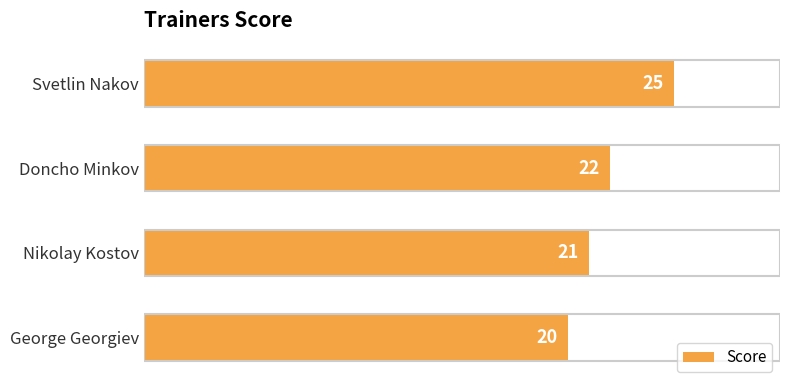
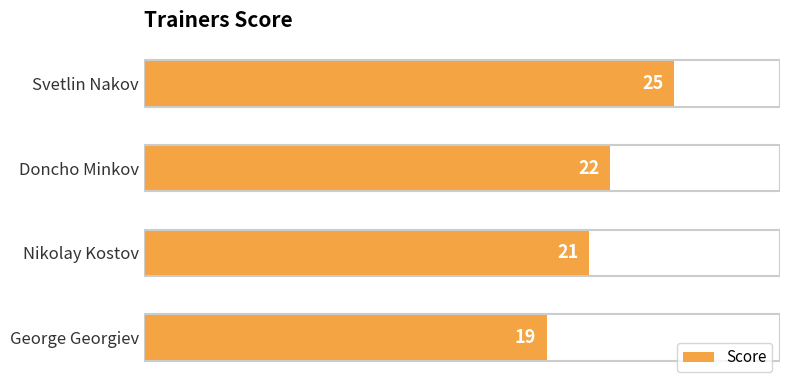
  {
    "Svetlin Nakov": 25,
    "Doncho Minkov": 22,
    "Nikolay Kostov": 21,
-   "George Georgiev": 20
+   "George Georgiev": 19
  }
